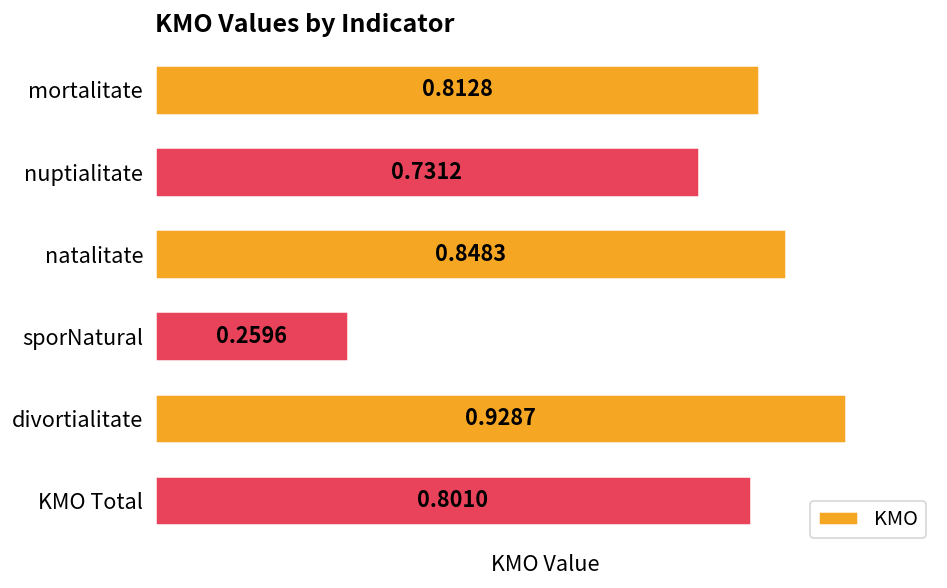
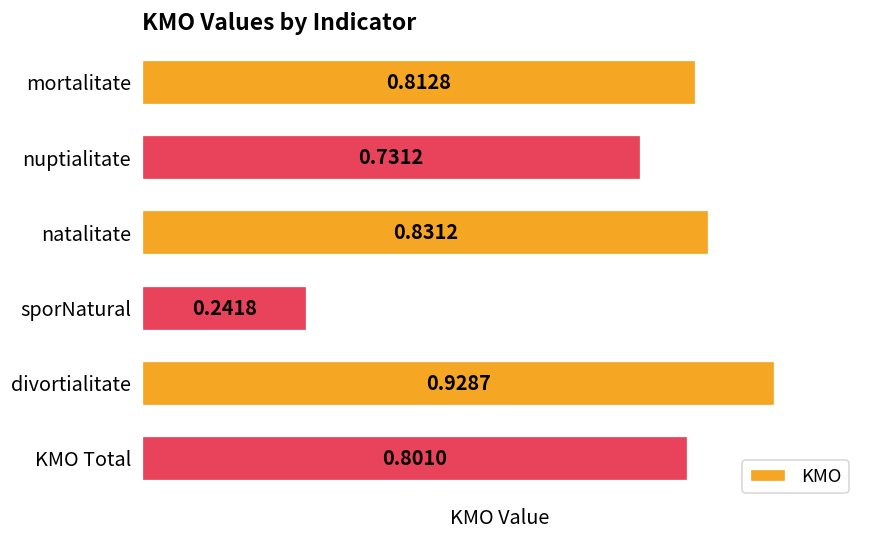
  {
    "mortalitate": 0.8128,
    "nuptialitate": 0.7312,
-   "natalitate": 0.8483,
-   "sporNatural": 0.2596,
+   "natalitate": 0.8312,
+   "sporNatural": 0.2418,
    "divortialitate": 0.9287,
    "KMO Total": 0.8010
  }
